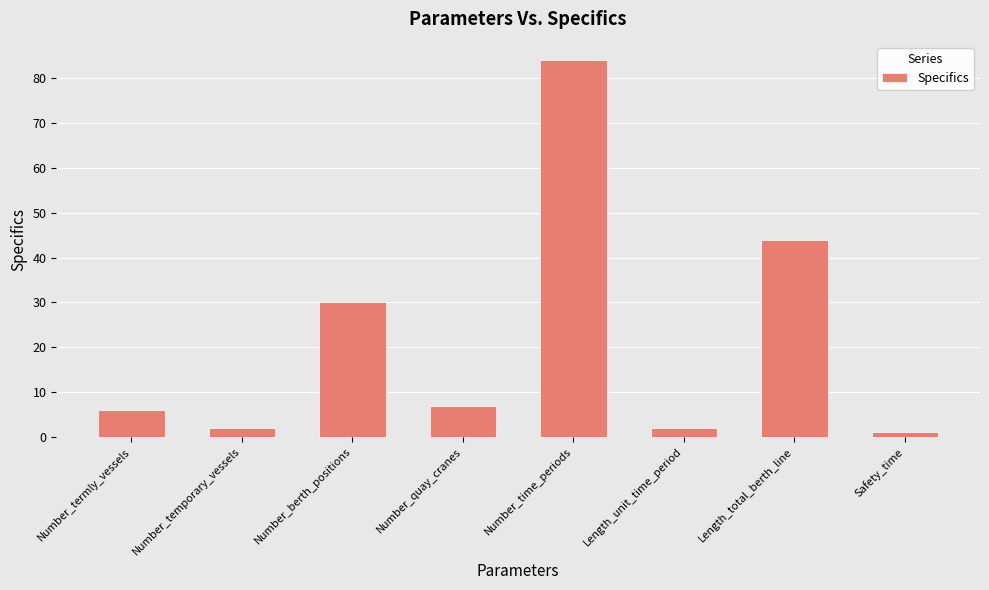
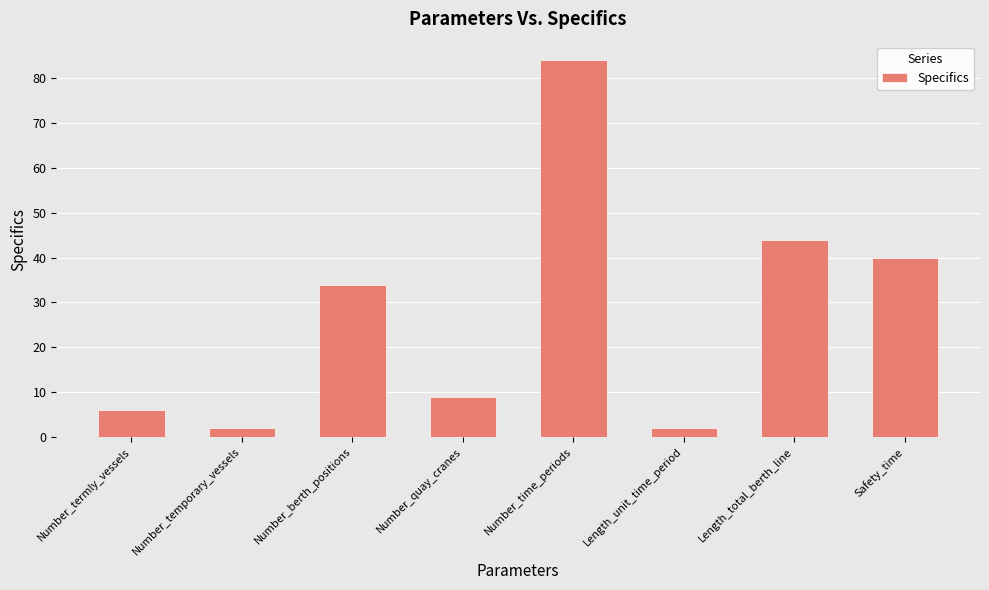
  {
    "Number_termly_vessels": 6,
    "Number_temporary_vessels": 2,
-   "Number_berth_positions": 30,
-   "Number_quay_cranes": 7,
+   "Number_berth_positions": 34,
+   "Number_quay_cranes": 9,
    "Number_time_periods": 84,
    "Length_unit_time_period": 2,
    "Length_total_berth_line": 44,
-   "Safety_time": 1
+   "Safety_time": 40
  }
